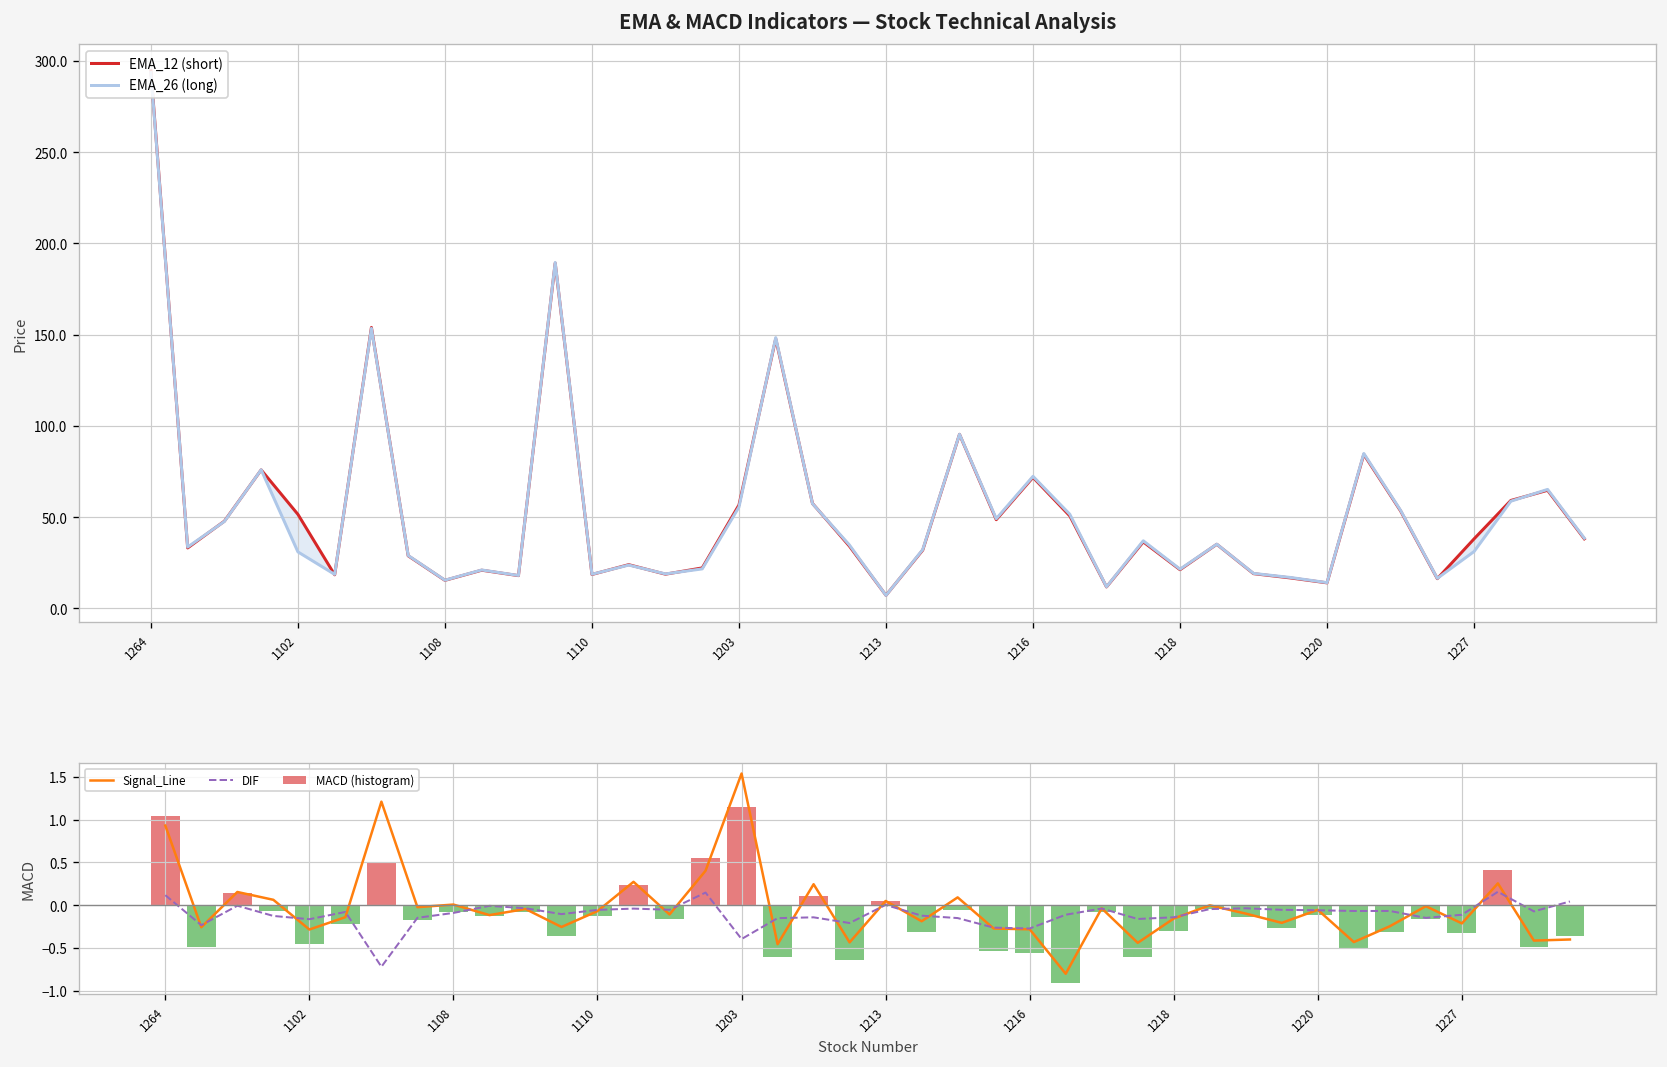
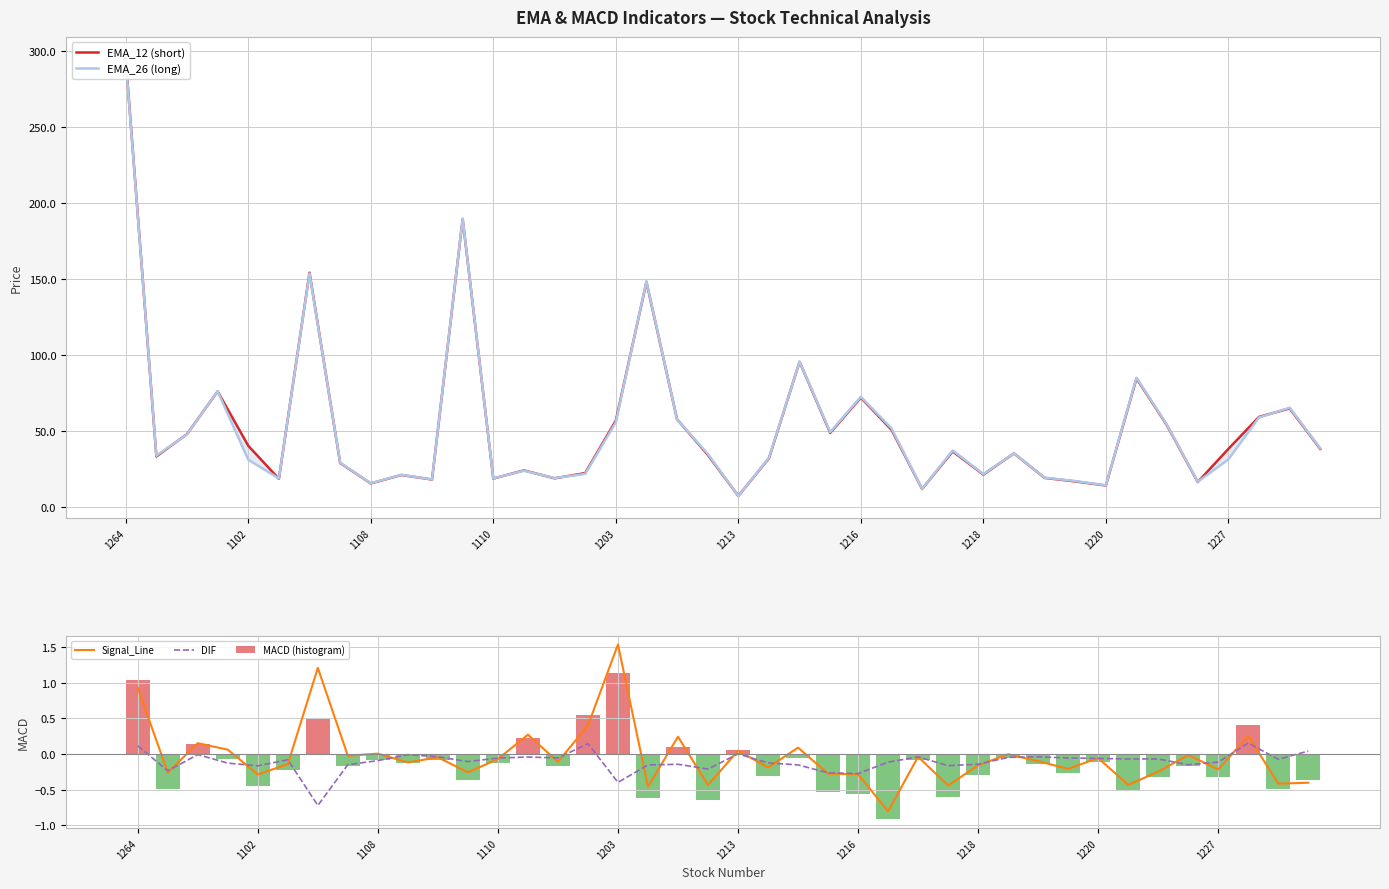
  {
    "EMA & MACD Indicators — Stock Technical Analysis": {
      "EMA_12 (short)": {
-       "1102": 51,
+       "1102": 40,
        "1227": 38
      },
      "EMA_26 (long)": {
        "1102": 31,
        "1227": 31
      }
    }
  }
